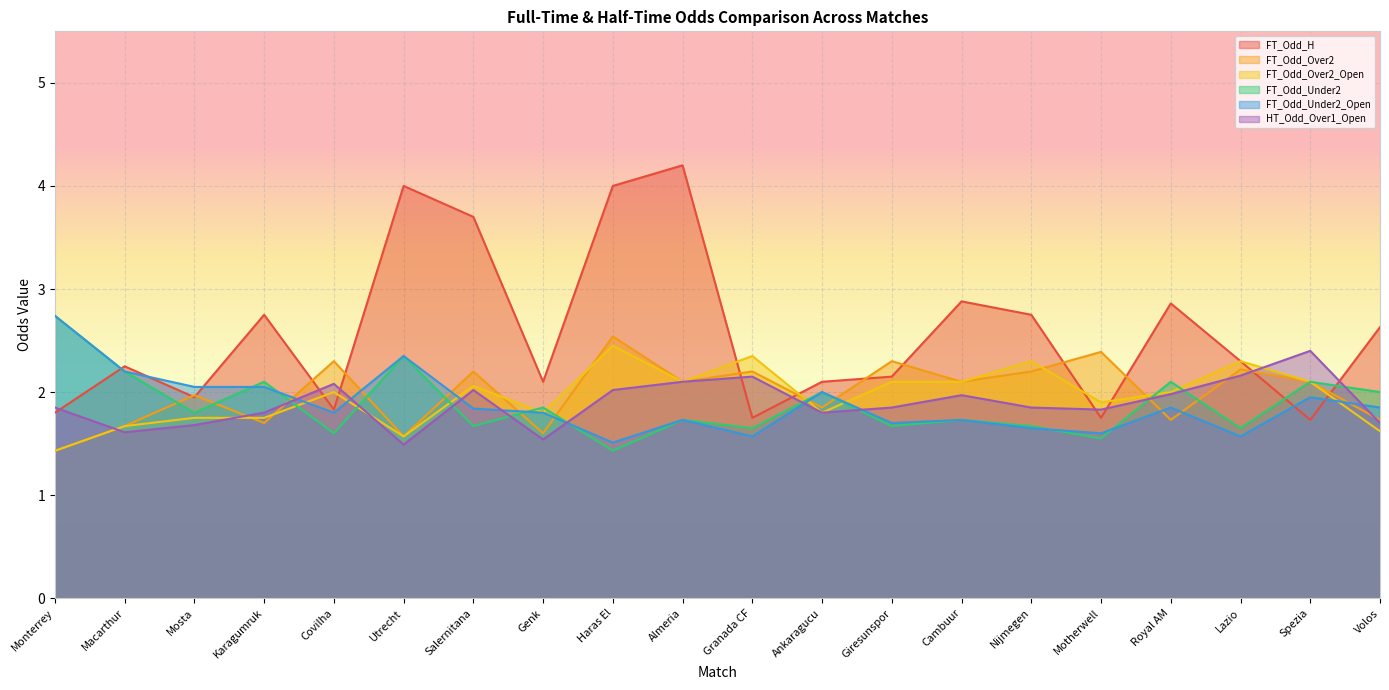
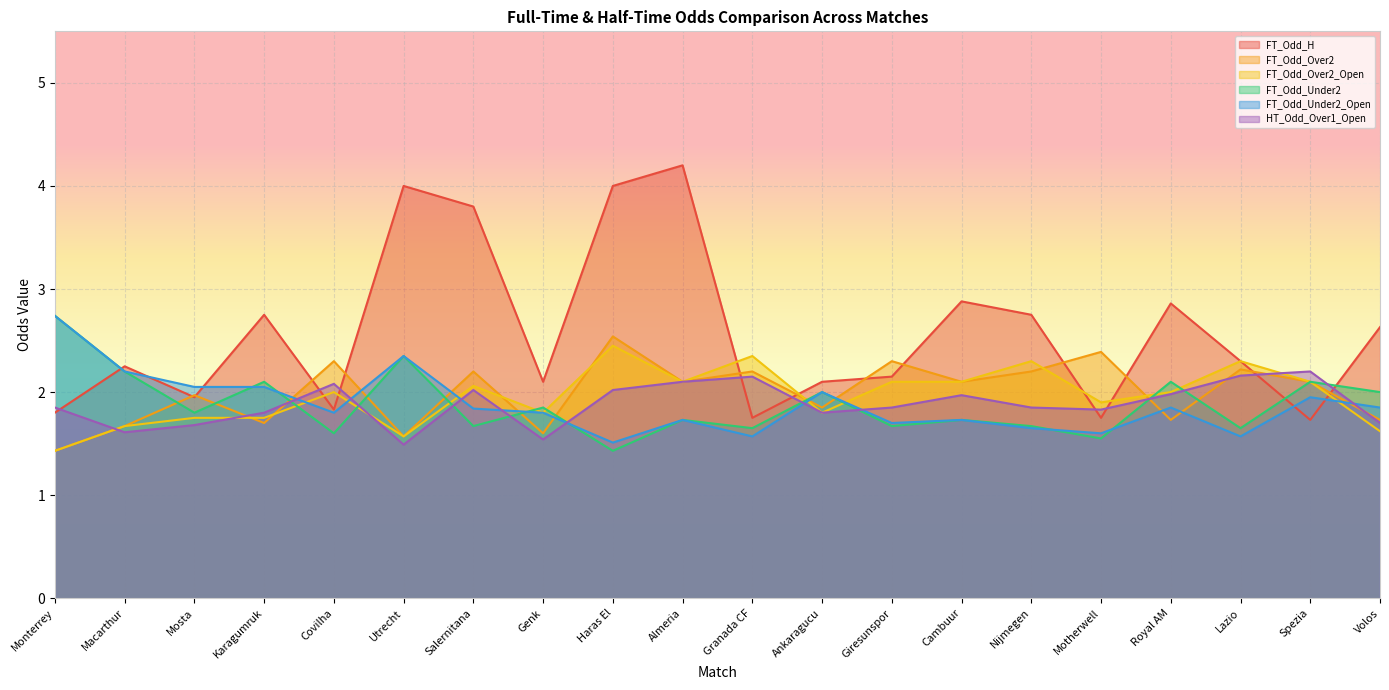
  {
    "FT_Odd_H": {
      "Monterrey": 1.8,
      "Macarthur": 2.25,
      "Karagumruk": 2.75,
      "Covilha": 1.83,
      "Utrecht": 4.0,
-     "Salernitana": 3.7,
+     "Salernitana": 3.8,
      "Genk": 2.1,
      "Haras El": 4.0,
      "Almeria": 4.2,
      "Granada CF": 1.75,
      "Ankaragucu": 2.1,
      "Giresunspor": 2.15,
      "Cambuur": 2.9,
      "Nijmegen": 2.75,
      "Motherwell": 1.75,
      "Royal AM": 2.86,
      "Spezia": 1.73,
      "Volos": 2.63
    },
    "FT_Odd_Under2": {
      "Mosta": 1.8,
      "Karagumruk": 2.1,
      "Covilha": 1.6,
      "Salernitana": 1.67,
      "Genk": 1.85,
      "Haras El": 1.43,
      "Granada CF": 1.65,
      "Giresunspor": 1.67,
      "Motherwell": 1.55,
      "Royal AM": 2.1,
      "Lazio": 1.65,
      "Volos": 2.0
    },
    "FT_Odd_Under2_Open": {
      "Mosta": 2.05,
      "Karagumruk": 2.05,
      "Covilha": 1.8,
      "Salernitana": 1.84,
      "Haras El": 1.5,
      "Granada CF": 1.57,
      "Giresunspor": 1.7,
      "Motherwell": 1.6,
      "Royal AM": 1.85,
      "Lazio": 1.57,
      "Spezia": 1.95,
      "Volos": 1.85
    },
    "HT_Odd_Over1_Open": {
      "Monterrey": 1.85,
      "Macarthur": 1.6,
      "Mosta": 1.7,
      "Karagumruk": 1.8,
      "Covilha": 2.1,
      "Utrecht": 1.5,
      "Salernitana": 2.0,
      "Genk": 1.54,
      "Haras El": 2.0,
      "Granada CF": 2.15,
      "Giresunspor": 1.85,
      "Cambuur": 1.97,
      "Nijmegen": 1.85,
      "Motherwell": 1.83,
      "Lazio": 2.16,
-     "Spezia": 2.4,
+     "Spezia": 2.2,
      "Volos": 1.7
    }
  }
